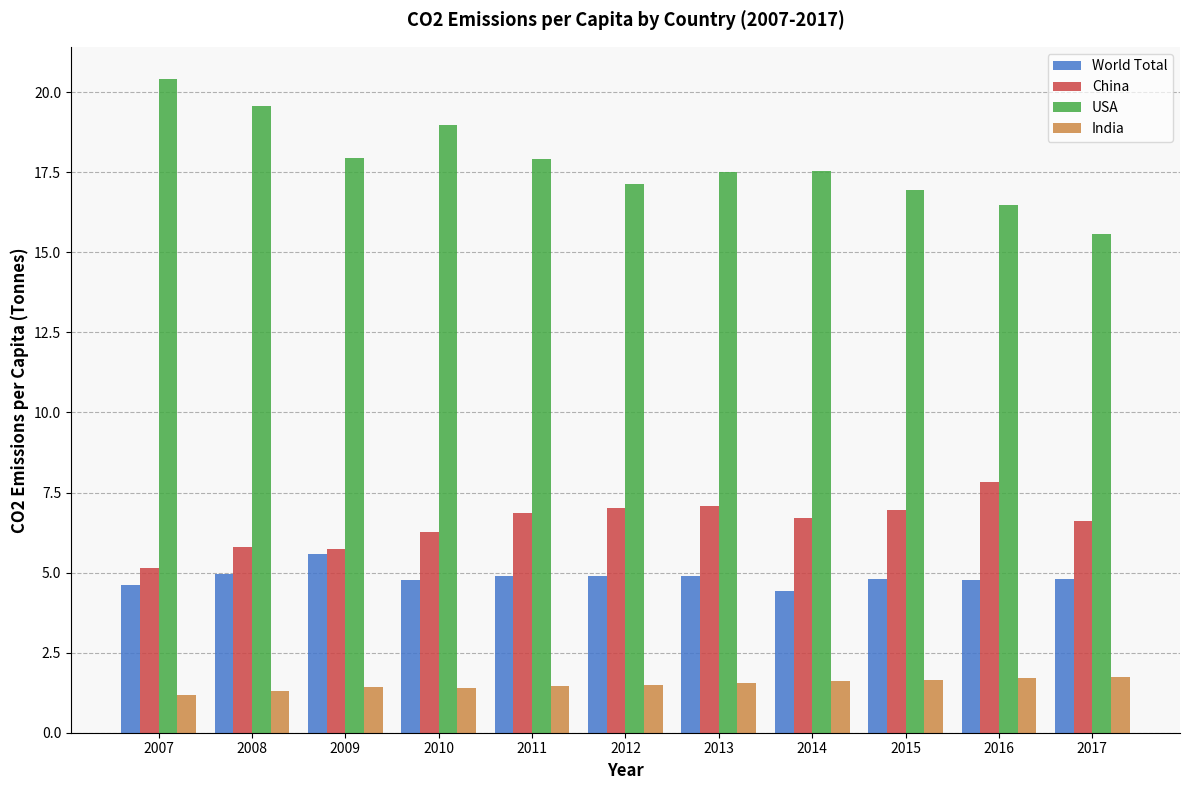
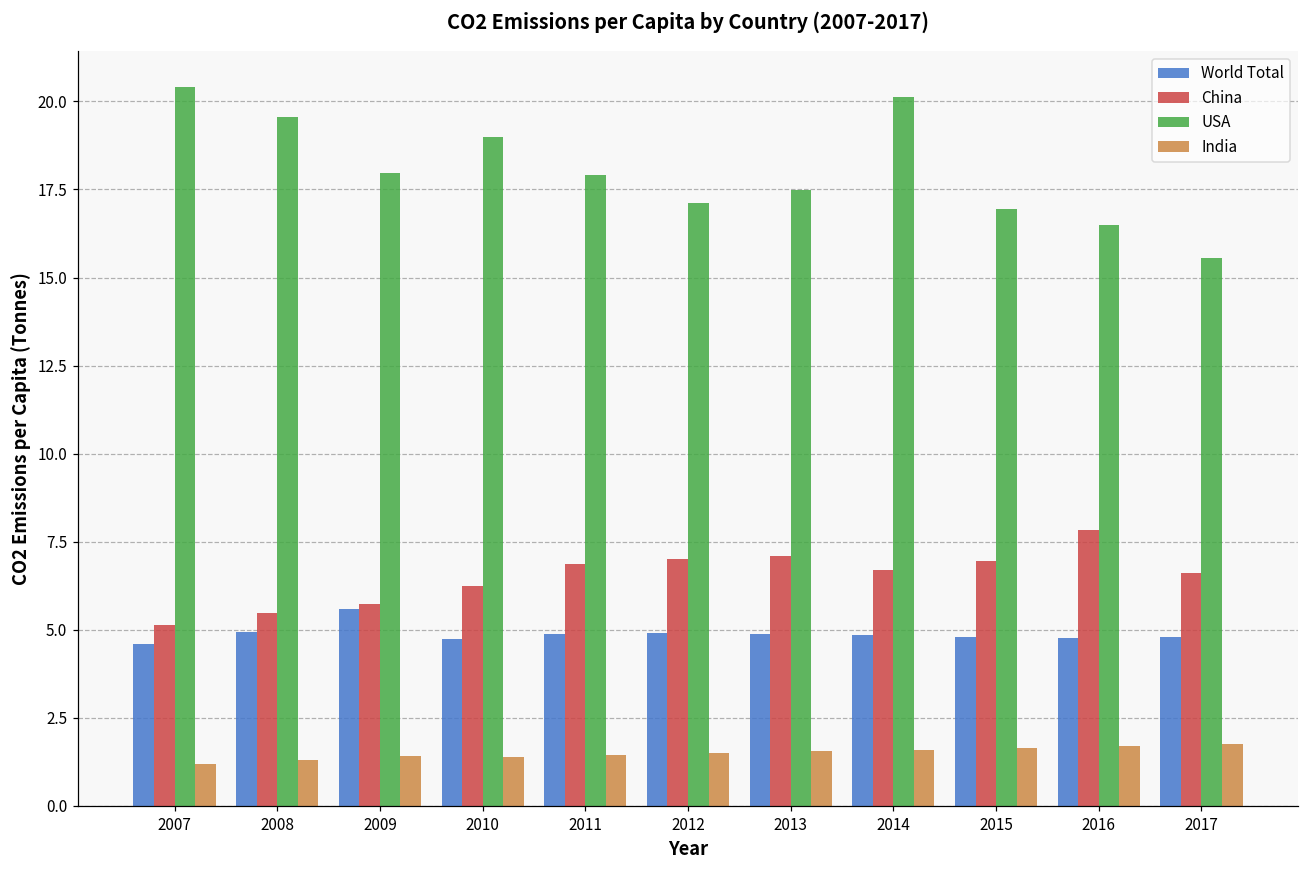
  {
    "World Total": {
      "2007": 4.6,
      "2008": 5.0,
      "2009": 5.6,
      "2010": 4.8,
      "2011": 4.9,
      "2012": 4.9,
      "2013": 4.9,
-     "2014": 4.4,
+     "2014": 4.9,
      "2015": 4.8,
      "2016": 4.8,
      "2017": 4.8
    },
    "China": {
      "2007": 5.1,
-     "2008": 5.8,
+     "2008": 5.5,
      "2009": 5.7,
      "2010": 6.3,
      "2011": 6.9,
      "2012": 7.0,
      "2013": 7.1,
      "2014": 6.7,
      "2015": 7.0,
      "2016": 7.8,
      "2017": 6.6
    },
    "USA": {
      "2007": 20.4,
      "2008": 19.6,
      "2009": 18.0,
      "2010": 19.0,
      "2011": 17.9,
      "2012": 17.1,
      "2013": 17.5,
-     "2014": 17.5,
+     "2014": 20.1,
      "2015": 16.9,
      "2016": 16.5,
      "2017": 15.6
    },
    "India": {
      "2007": 1.2,
      "2008": 1.3,
      "2009": 1.4,
      "2010": 1.4,
      "2011": 1.5,
      "2012": 1.5,
      "2013": 1.6,
      "2014": 1.6,
      "2015": 1.7,
      "2016": 1.7,
      "2017": 1.8
    }
  }
